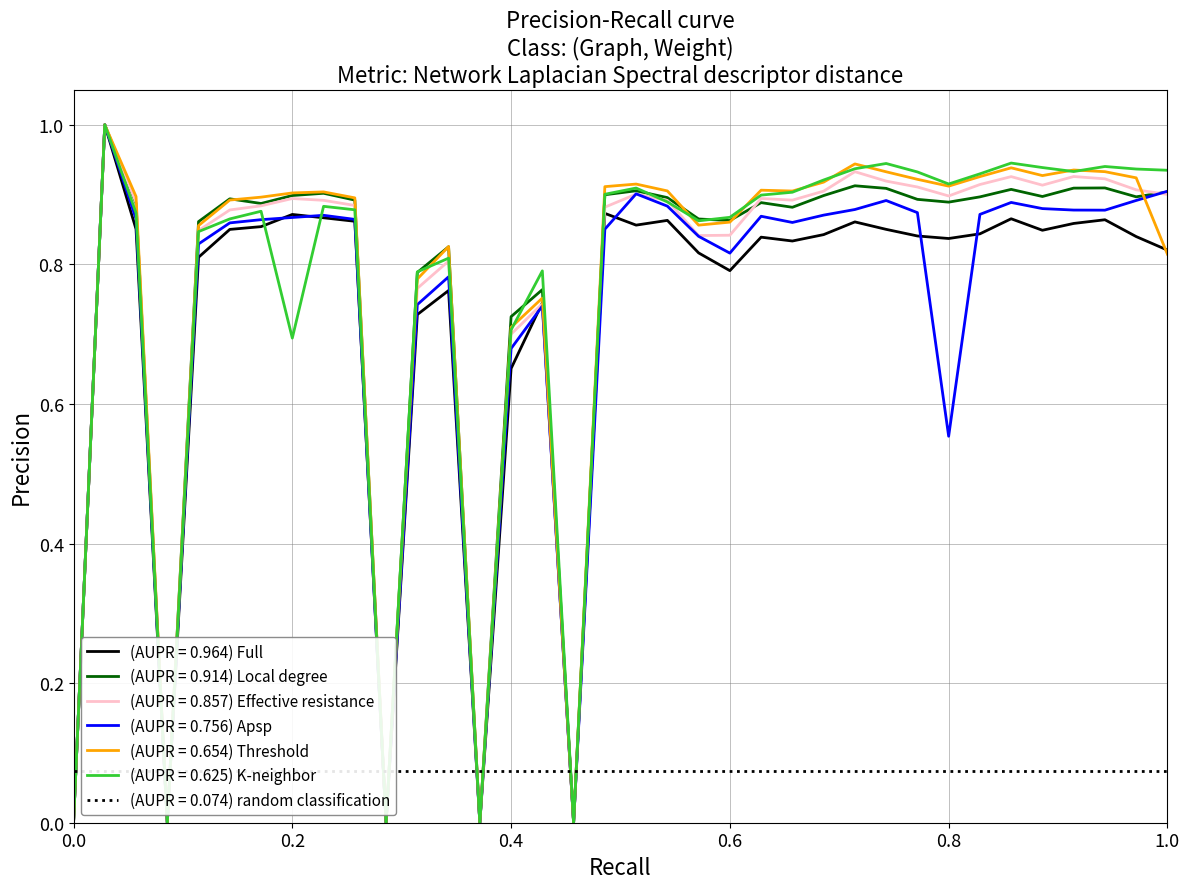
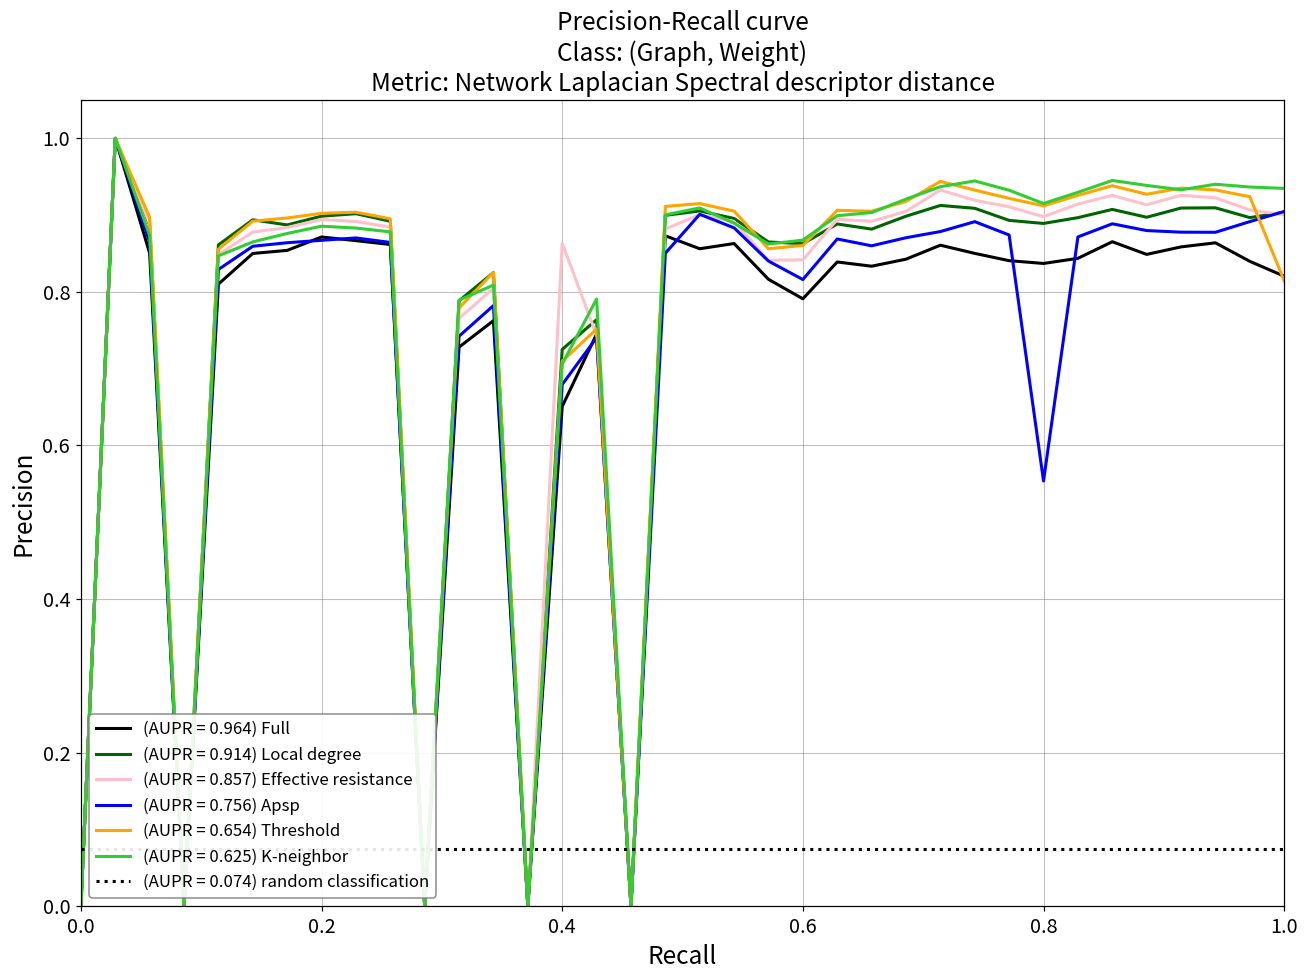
  {
    "(AUPR = 0.964) Full": {
      "0.2": 0.87,
      "0.4": 0.65,
      "0.6": 0.79,
      "0.8": 0.84,
      "1.0": 0.82
    },
    "(AUPR = 0.914) Local degree": {
      "0.2": 0.90,
      "0.4": 0.73,
      "0.8": 0.89
    },
    "(AUPR = 0.857) Effective resistance": {
      "0.2": 0.89,
-     "0.4": 0.70,
+     "0.4": 0.86,
      "0.6": 0.84,
      "0.8": 0.90
    },
    "(AUPR = 0.756) Apsp": {
      "0.2": 0.87,
      "0.4": 0.68,
      "0.6": 0.82,
      "0.8": 0.55
    },
    "(AUPR = 0.654) Threshold": {
      "0.2": 0.90,
      "0.4": 0.71,
      "1.0": 0.81
    },
    "(AUPR = 0.625) K-neighbor": {
-     "0.2": 0.69,
+     "0.2": 0.89,
      "0.4": 0.71,
      "0.6": 0.87,
      "1.0": 0.93
    }
  }
